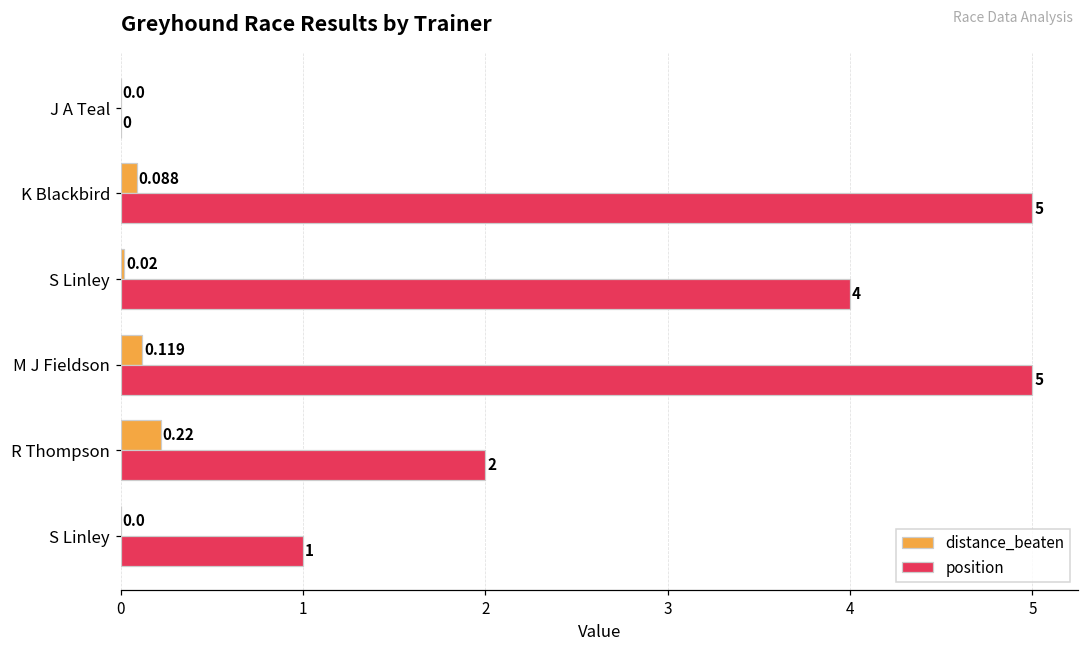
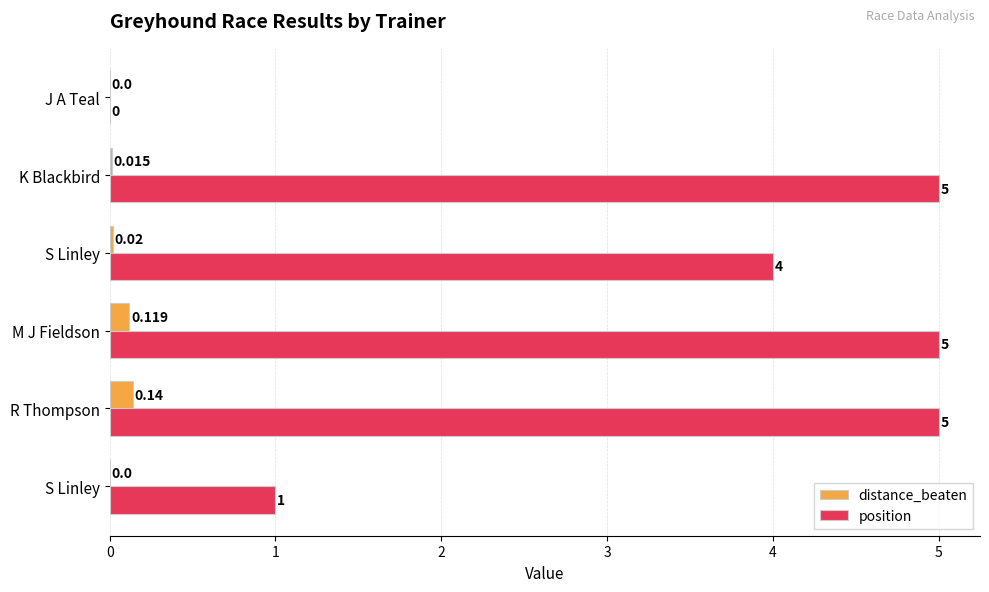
  {
    "distance_beaten": {
      "J A Teal": 0.0,
-     "K Blackbird": 0.088,
+     "K Blackbird": 0.015,
      "M J Fieldson": 0.119,
-     "R Thompson": 0.22
+     "R Thompson": 0.14
    },
    "position": {
      "J A Teal": 0,
      "K Blackbird": 5,
      "M J Fieldson": 5,
-     "R Thompson": 2
+     "R Thompson": 5
    }
  }
